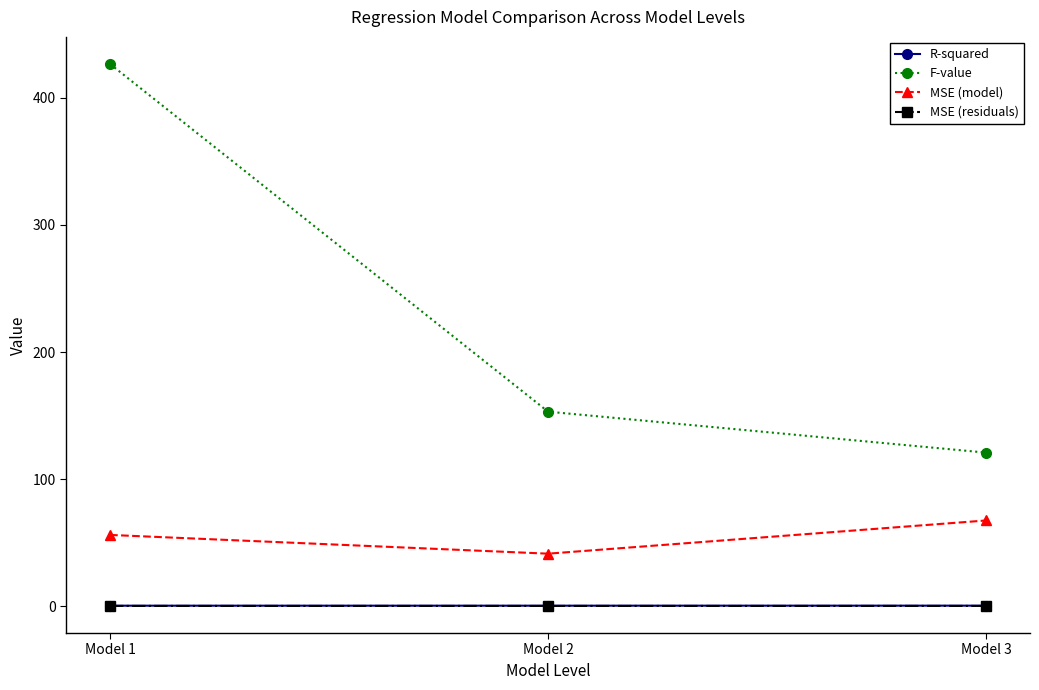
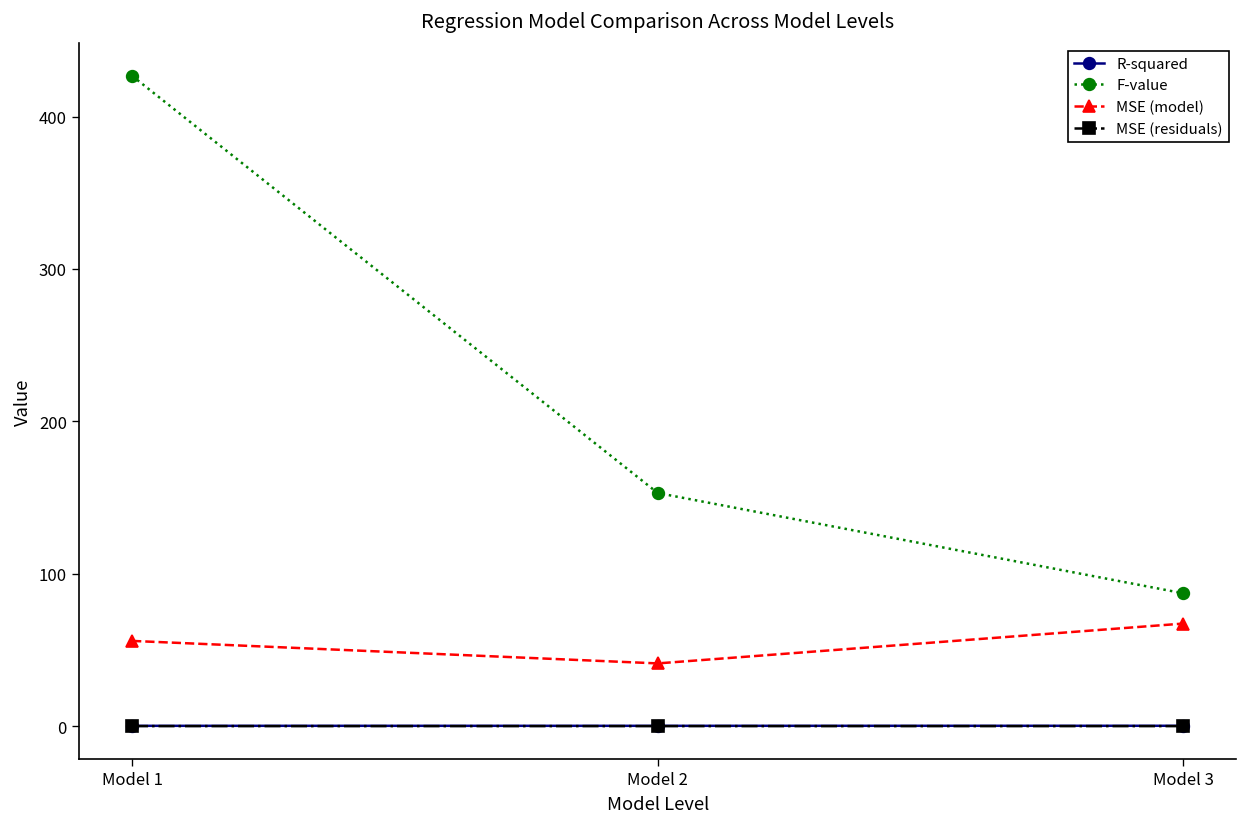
  {
    "MSE (residuals)": {
      "Model 1": 0,
      "Model 2": 0,
      "Model 3": 0
    },
    "F-value": {
      "Model 1": 427,
      "Model 2": 153,
-     "Model 3": 121
+     "Model 3": 87
    },
    "MSE (model)": {
      "Model 1": 56,
      "Model 2": 41,
      "Model 3": 67
    }
  }
